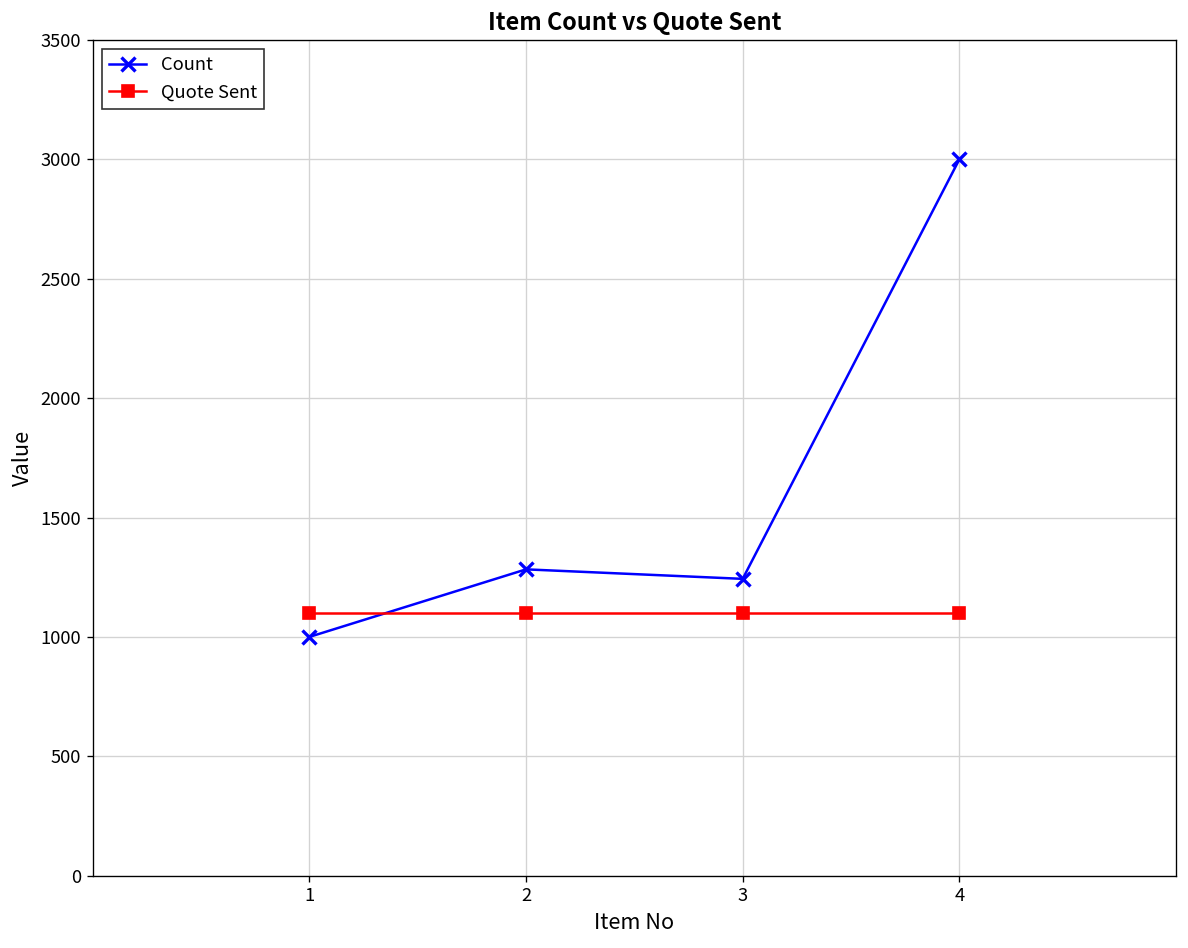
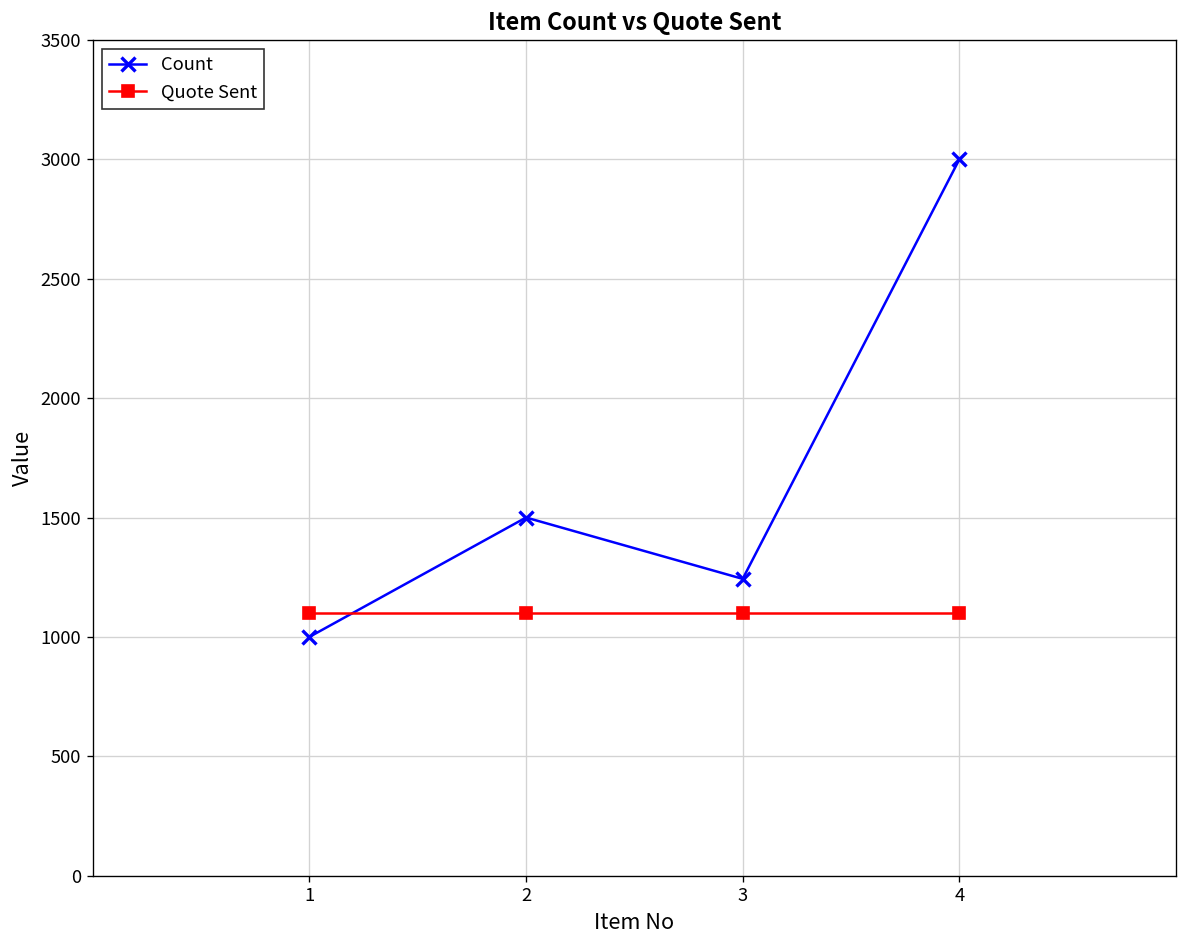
  {
    "Count": {
      "1": 1000,
-     "2": 1280,
+     "2": 1500,
      "3": 1240,
      "4": 3000
    },
    "Quote Sent": {
      "1": 1100,
      "2": 1100,
      "3": 1100,
      "4": 1100
    }
  }
